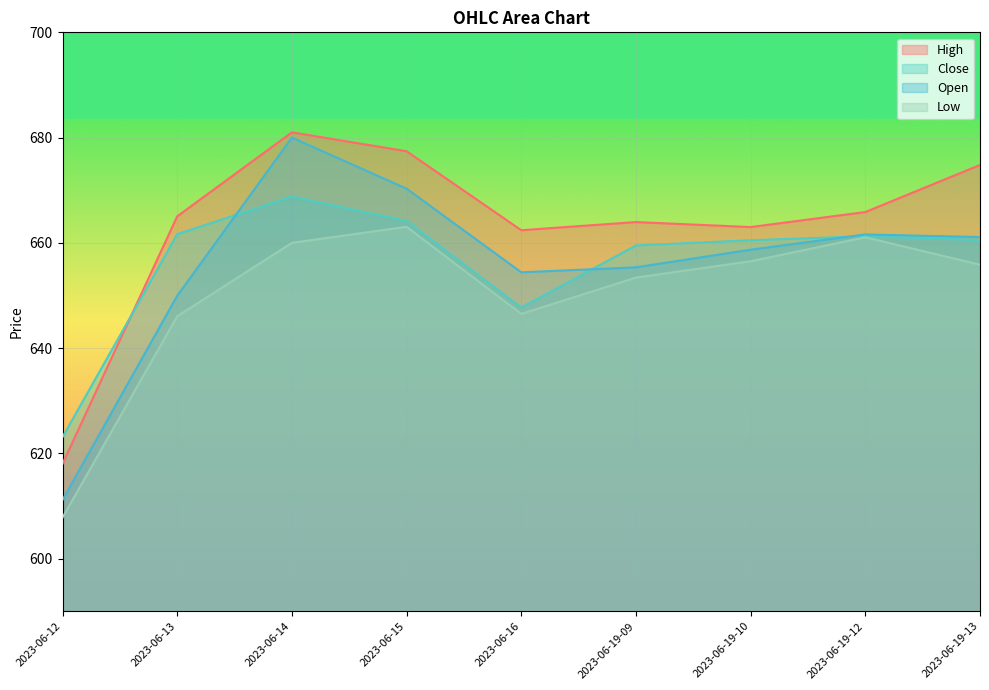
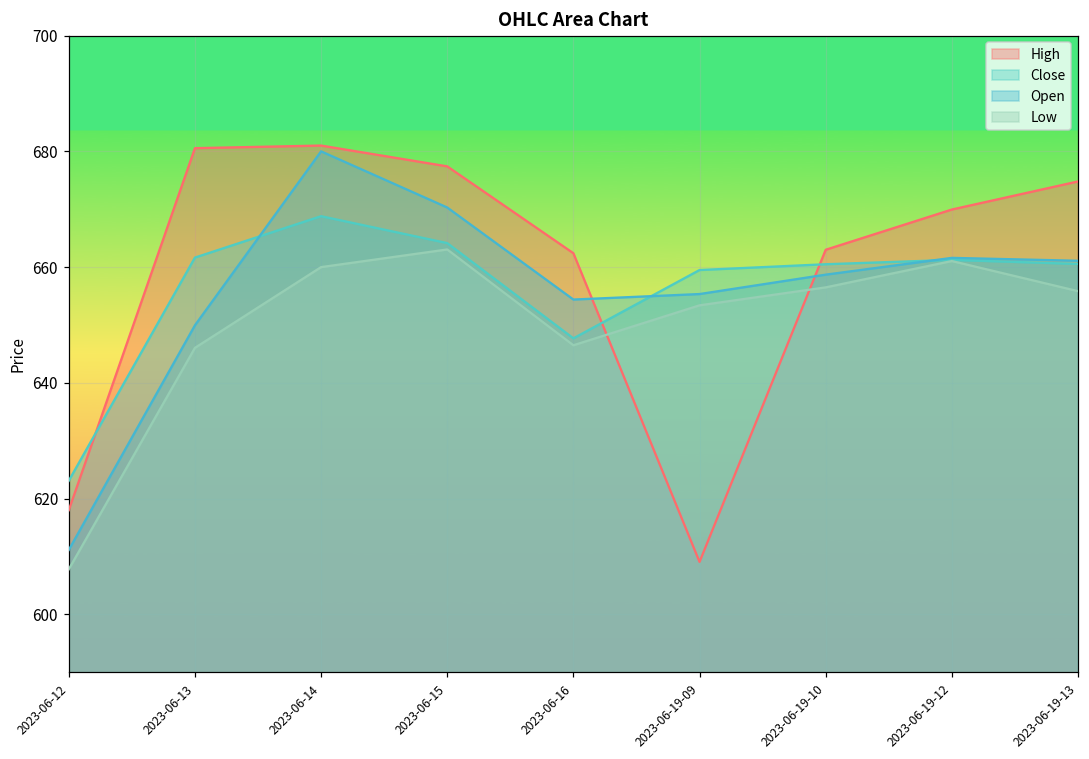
  {
    "High": {
      "2023-06-12": 618,
-     "2023-06-13": 665,
+     "2023-06-13": 681,
      "2023-06-14": 681,
      "2023-06-15": 677,
      "2023-06-16": 662,
-     "2023-06-19-09": 664,
+     "2023-06-19-09": 609,
      "2023-06-19-10": 663,
-     "2023-06-19-12": 666,
+     "2023-06-19-12": 670,
      "2023-06-19-13": 675
    }
  }
